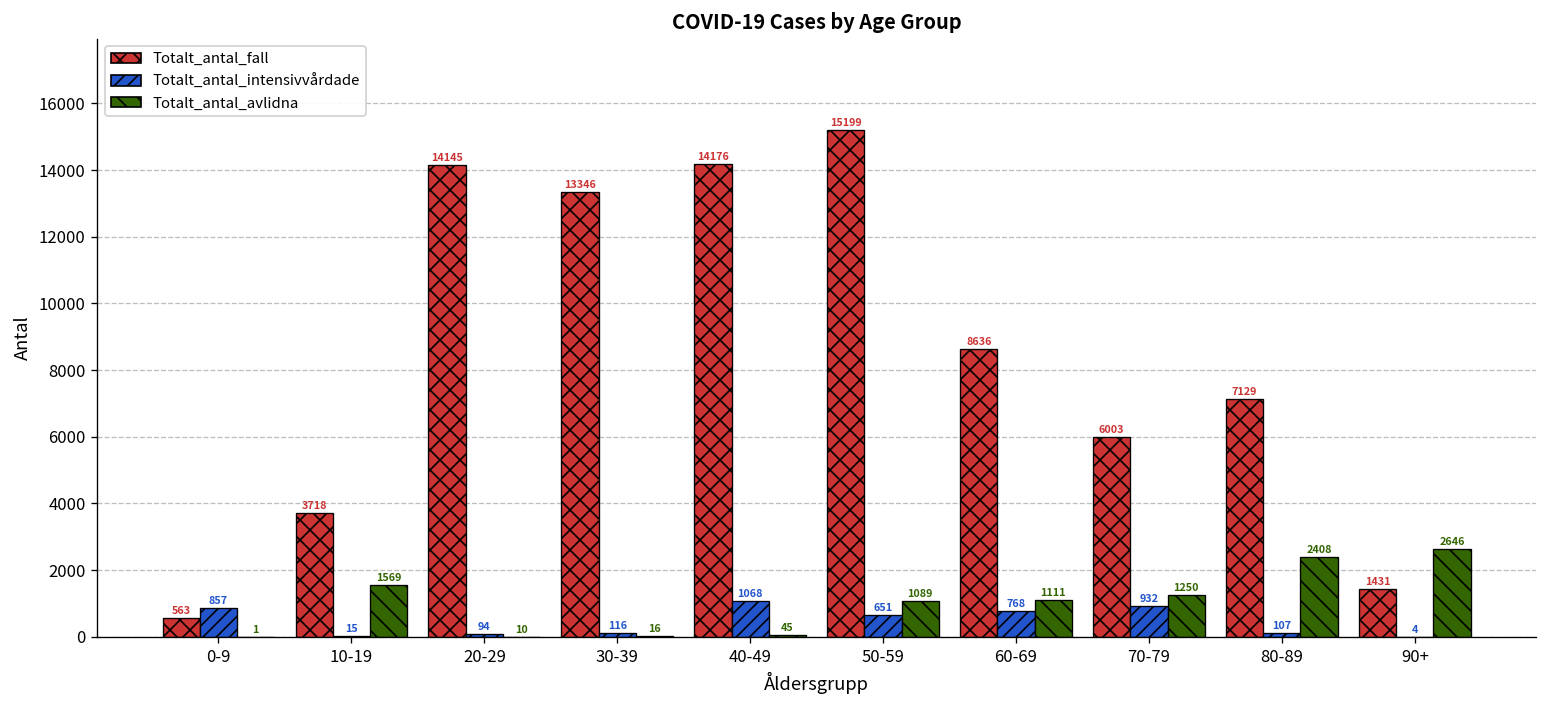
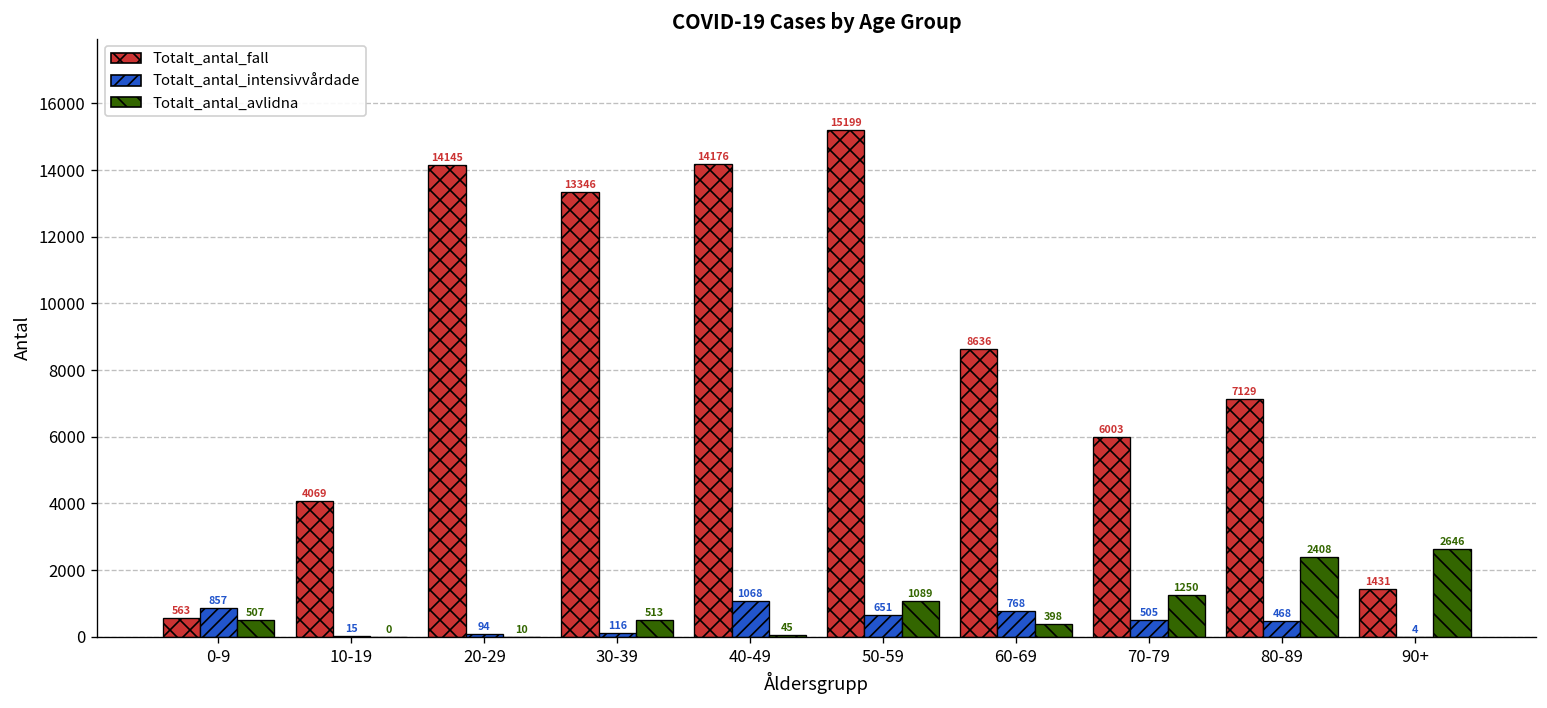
  {
    "Totalt_antal_fall": {
      "0-9": 563,
-     "10-19": 3718,
+     "10-19": 4069,
      "20-29": 14145,
      "30-39": 13346,
      "40-49": 14176,
      "50-59": 15199,
      "60-69": 8636,
      "70-79": 6003,
      "80-89": 7129,
      "90+": 1431
    },
    "Totalt_antal_intensivvårdade": {
      "0-9": 857,
      "10-19": 15,
      "20-29": 94,
      "30-39": 116,
      "40-49": 1068,
      "50-59": 651,
      "60-69": 768,
-     "70-79": 932,
-     "80-89": 107,
+     "70-79": 505,
+     "80-89": 468,
      "90+": 4
    },
    "Totalt_antal_avlidna": {
-     "0-9": 1,
-     "10-19": 1569,
+     "0-9": 507,
+     "10-19": 0,
      "20-29": 10,
-     "30-39": 16,
+     "30-39": 513,
      "40-49": 45,
      "50-59": 1089,
-     "60-69": 1111,
+     "60-69": 398,
      "70-79": 1250,
      "80-89": 2408,
      "90+": 2646
    }
  }
